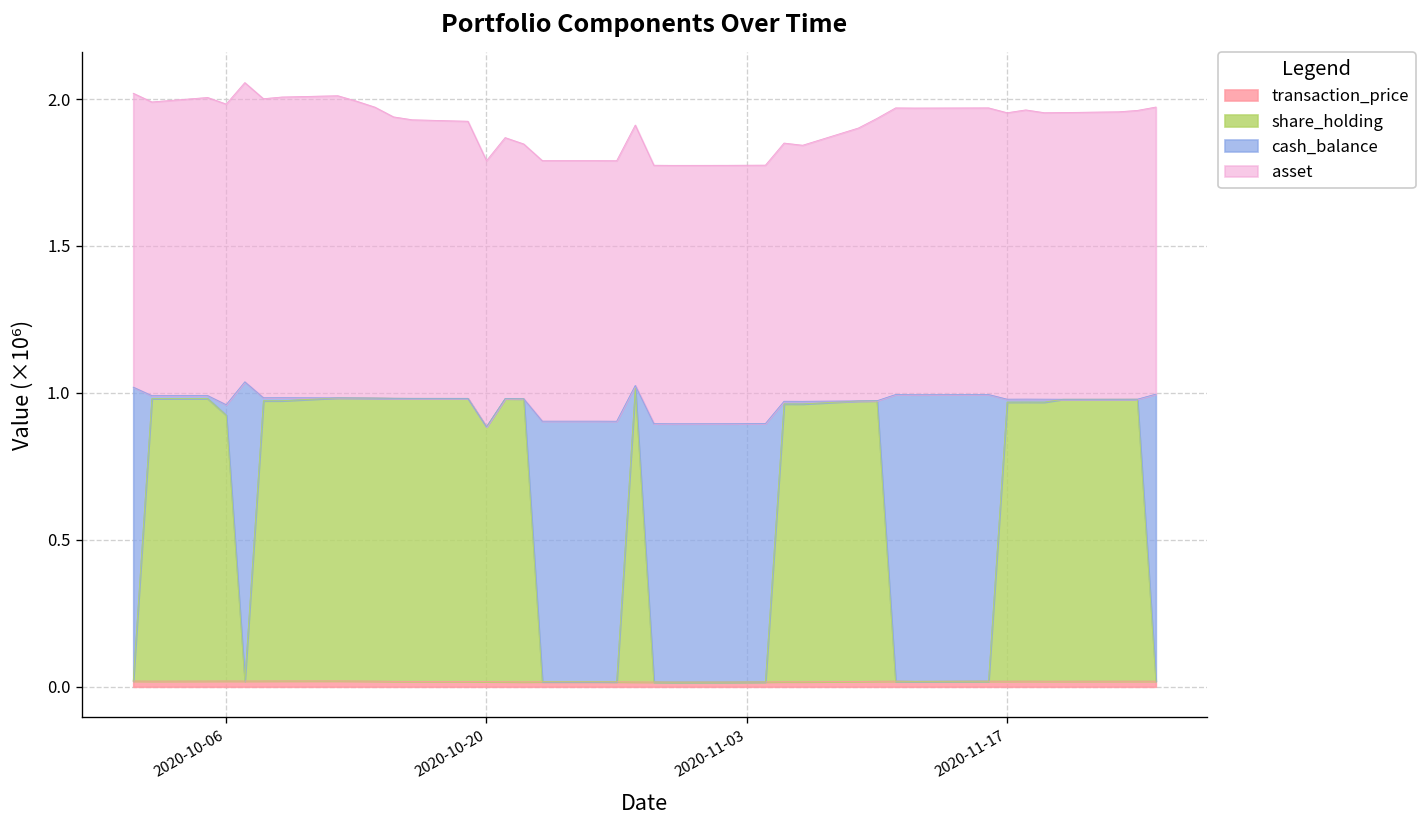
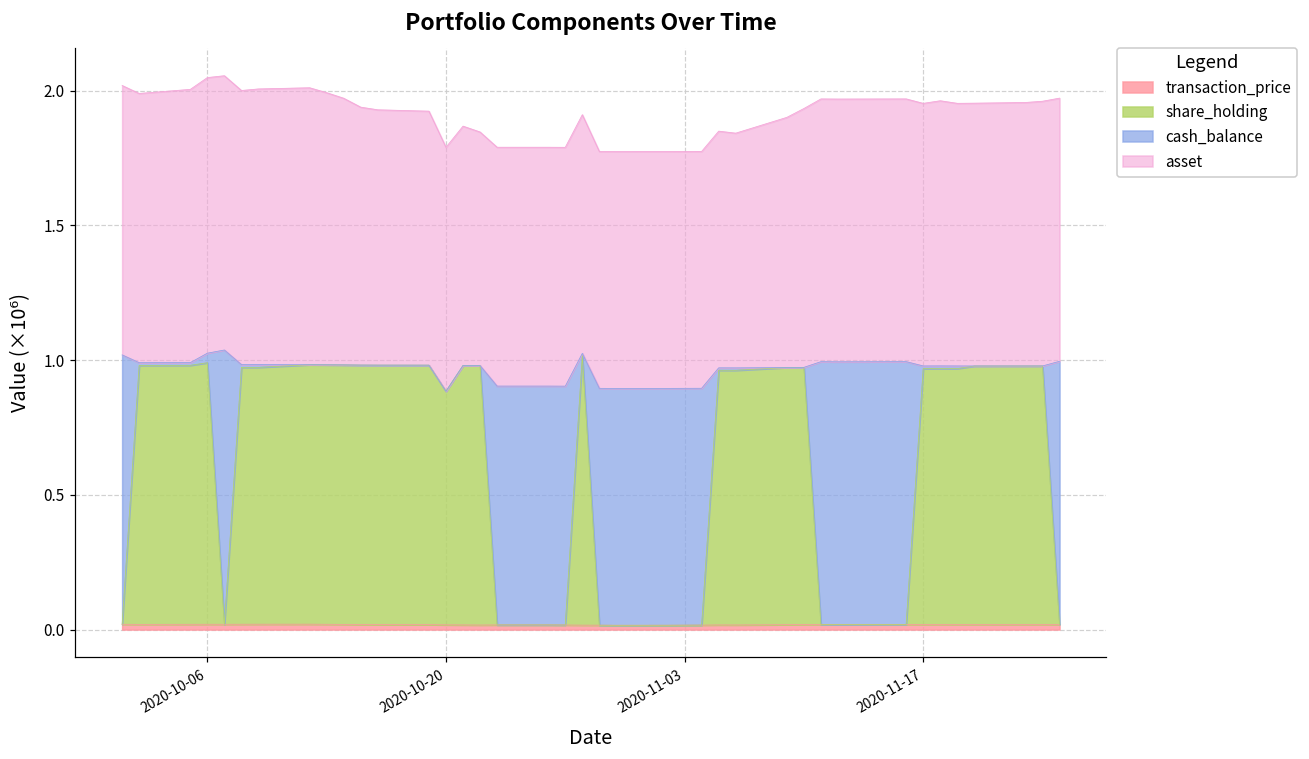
  {
    "share_holding": {
-     "2020-10-06": 0.90
+     "2020-10-06": 0.97
    },
    "cash_balance": {
      "2020-10-06": 0.04,
      "2020-11-03": 0.88
    }
  }
